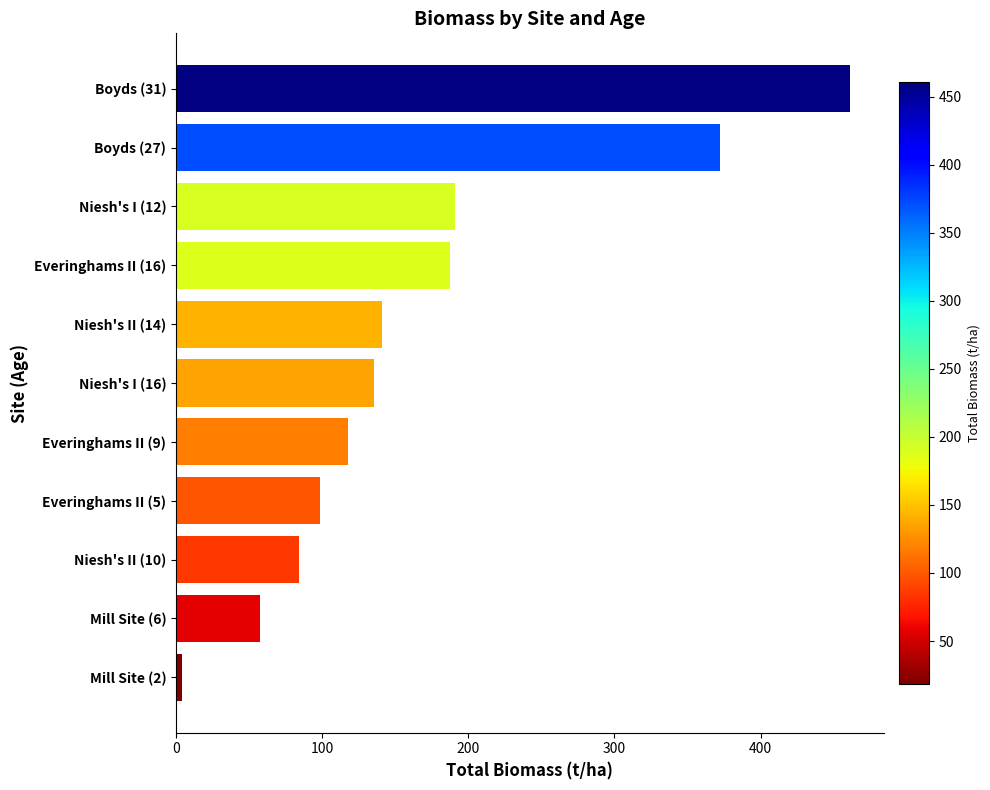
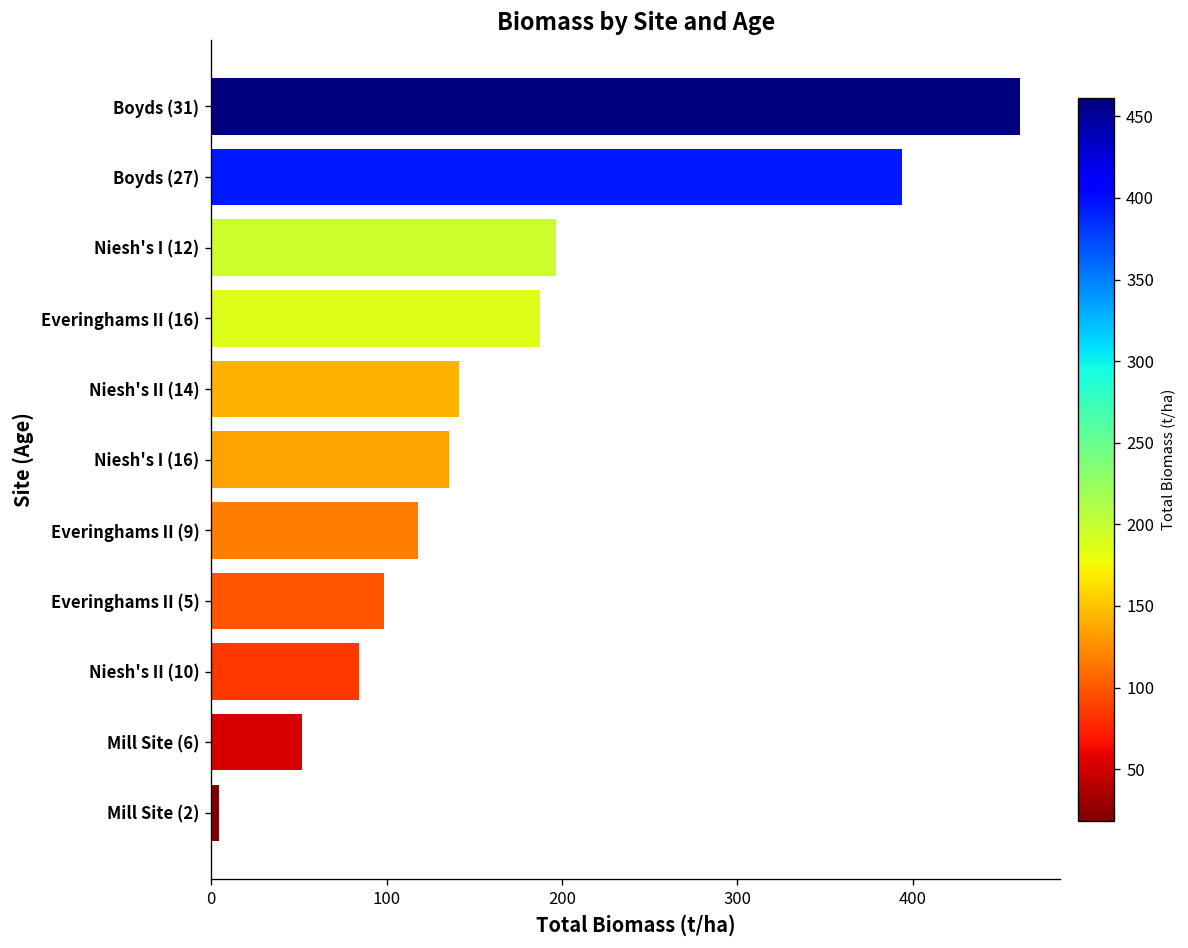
  {
    "Boyds (31)": 461,
-   "Boyds (27)": 372,
-   "Niesh's I (12)": 191,
+   "Boyds (27)": 394,
+   "Niesh's I (12)": 197,
    "Everinghams II (16)": 187,
    "Niesh's II (14)": 141,
    "Niesh's I (16)": 136,
    "Everinghams II (9)": 118,
    "Everinghams II (5)": 98,
    "Niesh's II (10)": 84,
-   "Mill Site (6)": 58,
+   "Mill Site (6)": 52,
    "Mill Site (2)": 4
  }
